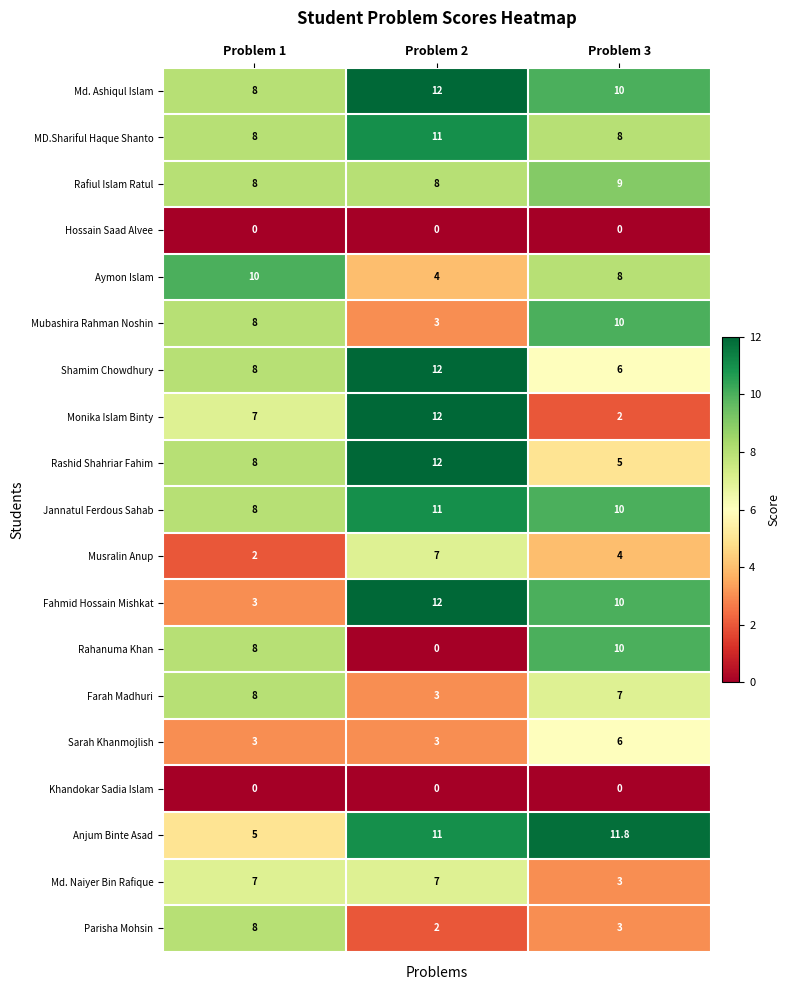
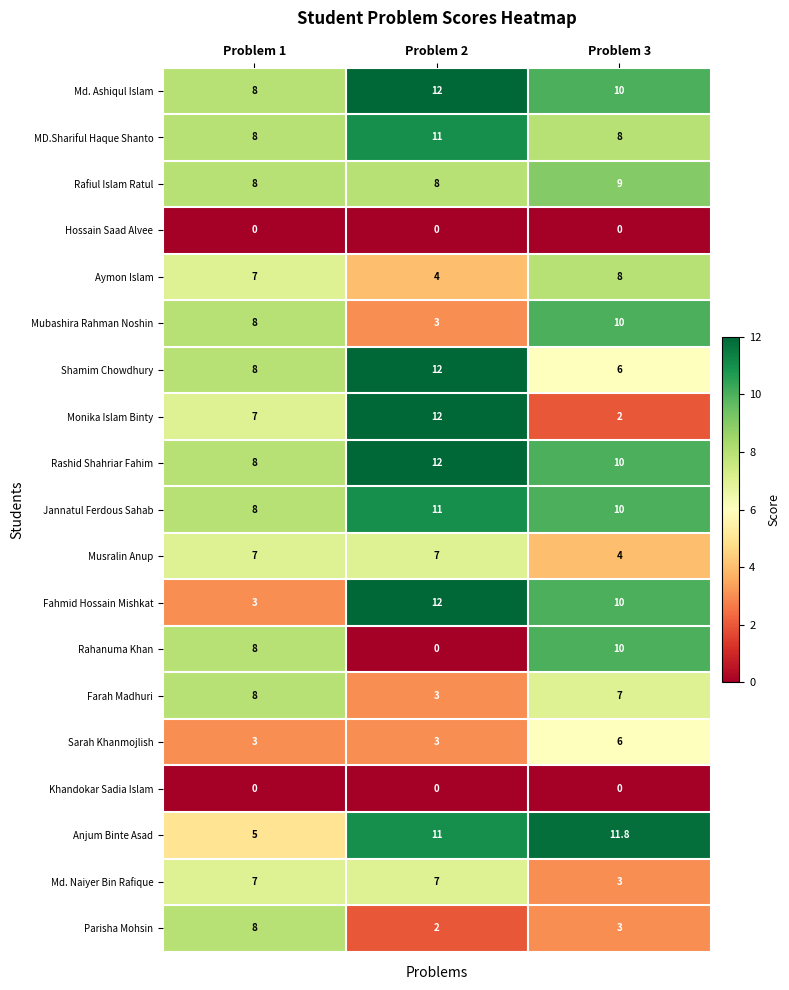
  {
    "Md. Ashiqul Islam": {
      "Problem 1": 8,
      "Problem 2": 12,
      "Problem 3": 10
    },
    "MD.Shariful Haque Shanto": {
      "Problem 1": 8,
      "Problem 2": 11,
      "Problem 3": 8
    },
    "Rafiul Islam Ratul": {
      "Problem 1": 8,
      "Problem 2": 8,
      "Problem 3": 9
    },
    "Hossain Saad Alvee": {
      "Problem 1": 0,
      "Problem 2": 0,
      "Problem 3": 0
    },
    "Aymon Islam": {
-     "Problem 1": 10,
+     "Problem 1": 7,
      "Problem 2": 4,
      "Problem 3": 8
    },
    "Mubashira Rahman Noshin": {
      "Problem 1": 8,
      "Problem 2": 3,
      "Problem 3": 10
    },
    "Shamim Chowdhury": {
      "Problem 1": 8,
      "Problem 2": 12,
      "Problem 3": 6
    },
    "Monika Islam Binty": {
      "Problem 1": 7,
      "Problem 2": 12,
      "Problem 3": 2
    },
    "Rashid Shahriar Fahim": {
      "Problem 1": 8,
      "Problem 2": 12,
-     "Problem 3": 5
+     "Problem 3": 10
    },
    "Jannatul Ferdous Sahab": {
      "Problem 1": 8,
      "Problem 2": 11,
      "Problem 3": 10
    },
    "Musralin Anup": {
-     "Problem 1": 2,
+     "Problem 1": 7,
      "Problem 2": 7,
      "Problem 3": 4
    },
    "Fahmid Hossain Mishkat": {
      "Problem 1": 3,
      "Problem 2": 12,
      "Problem 3": 10
    },
    "Rahanuma Khan": {
      "Problem 1": 8,
      "Problem 2": 0,
      "Problem 3": 10
    },
    "Farah Madhuri": {
      "Problem 1": 8,
      "Problem 2": 3,
      "Problem 3": 7
    },
    "Sarah Khanmojlish": {
      "Problem 1": 3,
      "Problem 2": 3,
      "Problem 3": 6
    },
    "Khandokar Sadia Islam": {
      "Problem 1": 0,
      "Problem 2": 0,
      "Problem 3": 0
    },
    "Anjum Binte Asad": {
      "Problem 1": 5,
      "Problem 2": 11,
      "Problem 3": 11.8
    },
    "Md. Naiyer Bin Rafique": {
      "Problem 1": 7,
      "Problem 2": 7,
      "Problem 3": 3
    },
    "Parisha Mohsin": {
      "Problem 1": 8,
      "Problem 2": 2,
      "Problem 3": 3
    }
  }
